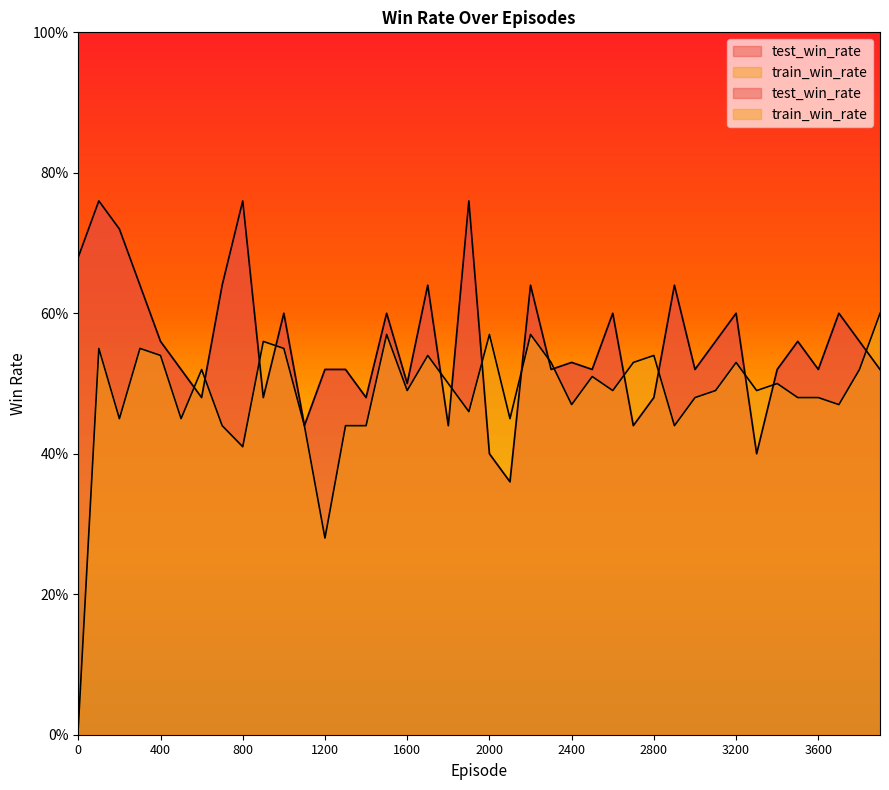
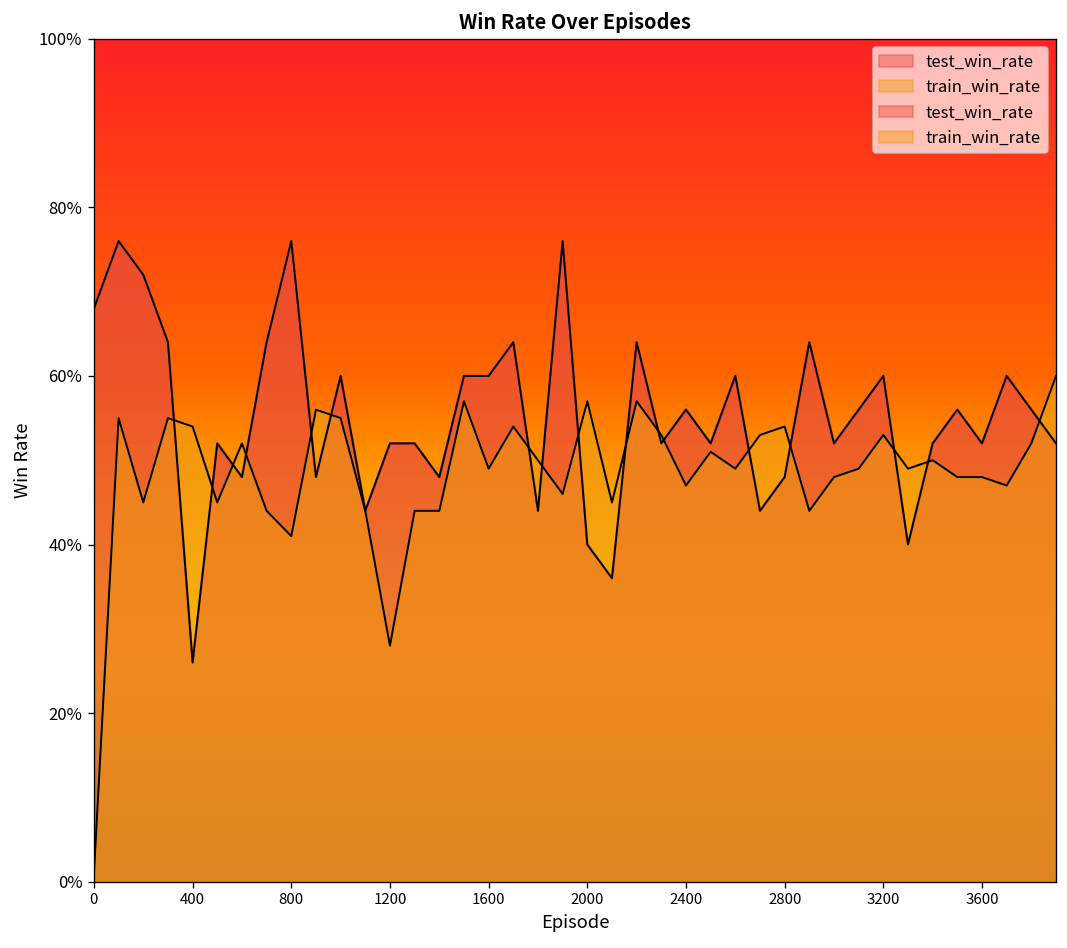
  {
    "test_win_rate": {
      "0": "68%",
-     "400": "56%",
+     "400": "26%",
      "800": "76%",
      "1200": "52%",
-     "1600": "50%",
+     "1600": "60%",
      "2000": "40%",
-     "2400": "53%",
+     "2400": "56%",
      "2800": "48%",
      "3200": "60%",
      "3600": "52%"
    },
    "train_win_rate": {
      "0": "1%",
      "400": "54%",
      "800": "41%",
      "1200": "28%",
      "1600": "49%",
      "2000": "57%",
      "2400": "47%",
      "2800": "54%",
      "3200": "53%",
      "3600": "48%"
    }
  }
